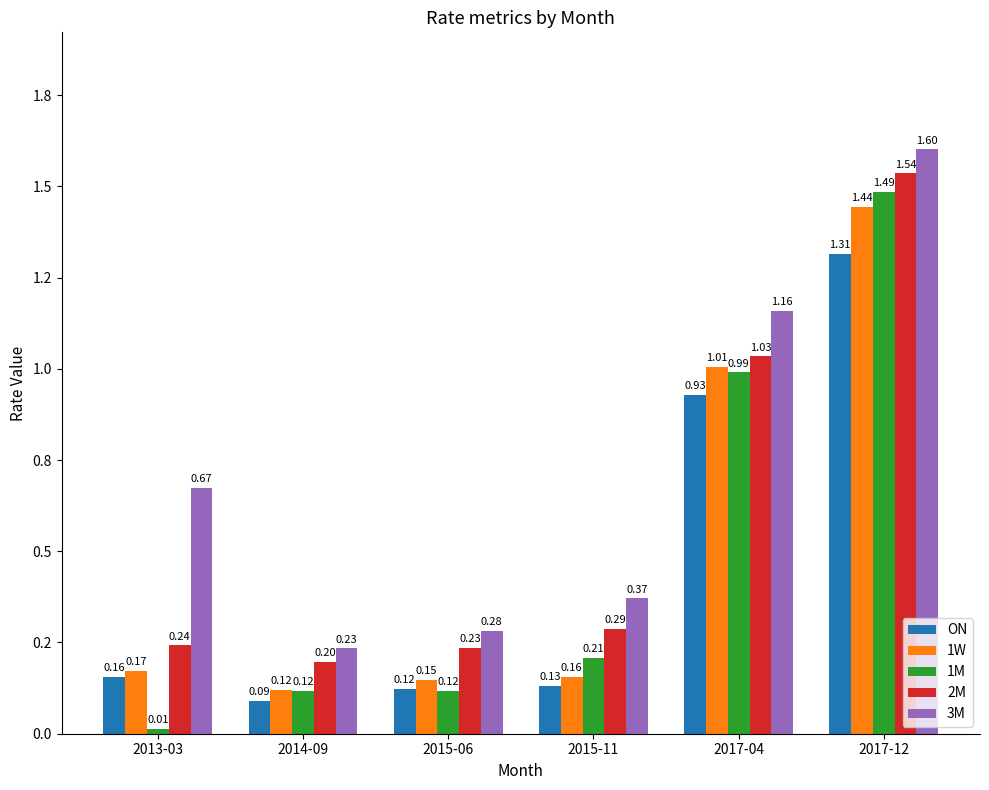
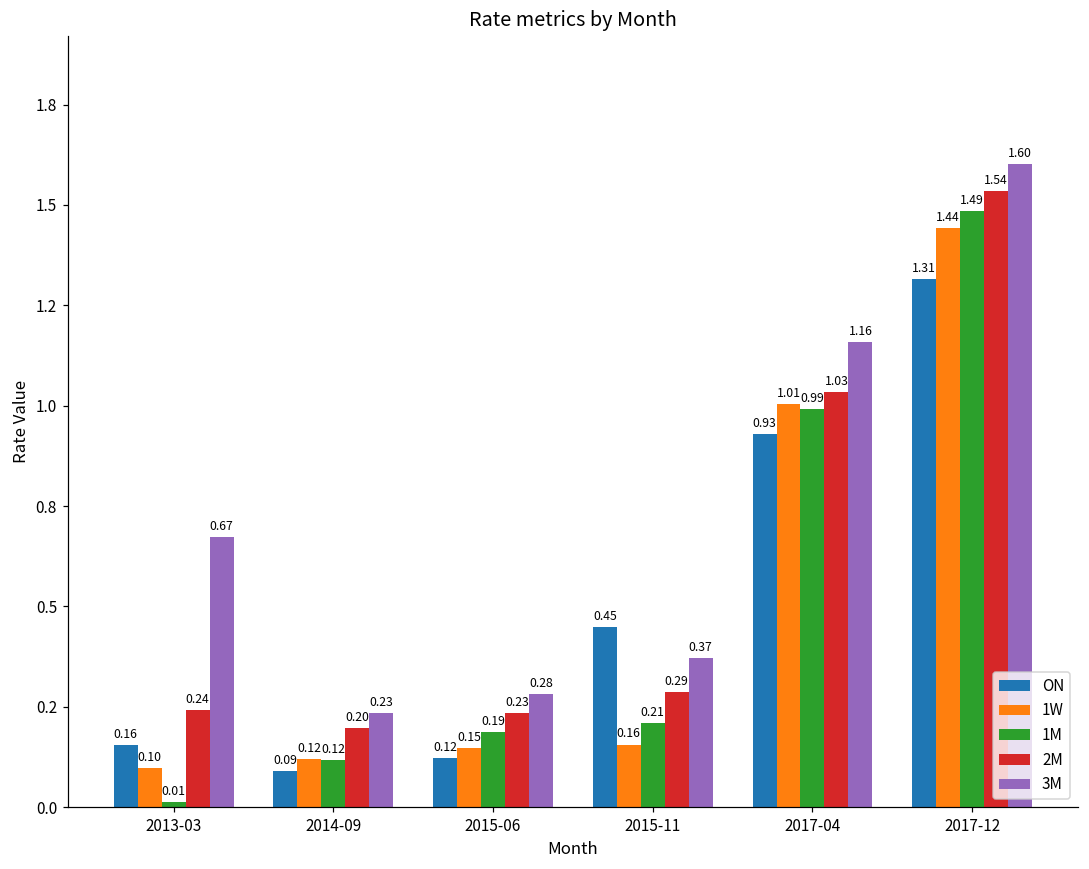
  {
    "ON": {
      "2013-03": 0.16,
      "2014-09": 0.09,
      "2015-06": 0.12,
-     "2015-11": 0.13,
+     "2015-11": 0.45,
      "2017-04": 0.93,
      "2017-12": 1.31
    },
    "1W": {
-     "2013-03": 0.17,
+     "2013-03": 0.10,
      "2014-09": 0.12,
      "2015-06": 0.15,
      "2015-11": 0.16,
      "2017-04": 1.01,
      "2017-12": 1.44
    },
    "1M": {
      "2013-03": 0.01,
      "2014-09": 0.12,
-     "2015-06": 0.12,
+     "2015-06": 0.19,
      "2015-11": 0.21,
      "2017-04": 0.99,
      "2017-12": 1.49
    },
    "2M": {
      "2013-03": 0.24,
      "2014-09": 0.20,
      "2015-06": 0.23,
      "2015-11": 0.29,
      "2017-04": 1.03,
      "2017-12": 1.54
    },
    "3M": {
      "2013-03": 0.67,
      "2014-09": 0.23,
      "2015-06": 0.28,
      "2015-11": 0.37,
      "2017-04": 1.16,
      "2017-12": 1.60
    }
  }
